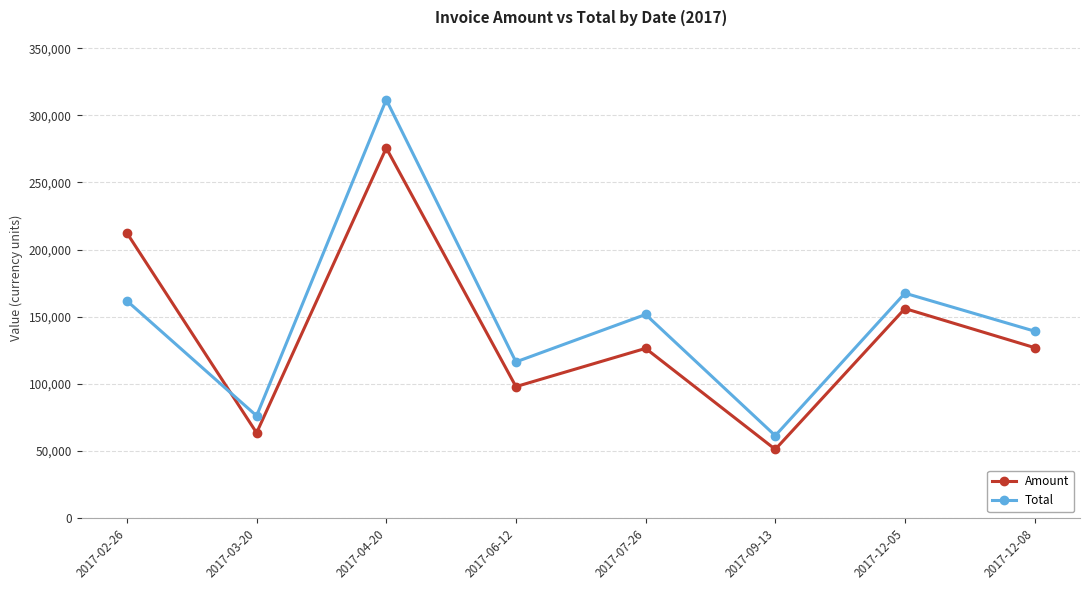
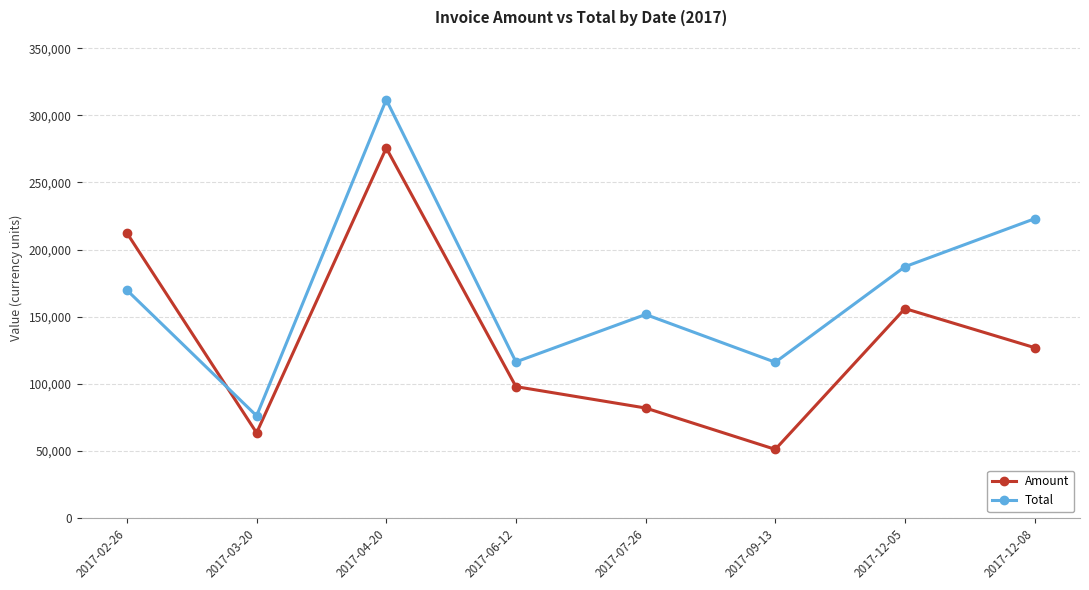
  {
    "Amount": {
      "2017-02-26": "212,000",
      "2017-03-20": "63,000",
      "2017-04-20": "276,000",
      "2017-06-12": "98,000",
-     "2017-07-26": "126,000",
+     "2017-07-26": "82,000",
      "2017-09-13": "51,000",
      "2017-12-05": "156,000",
      "2017-12-08": "127,000"
    },
    "Total": {
-     "2017-02-26": "162,000",
+     "2017-02-26": "170,000",
      "2017-03-20": "76,000",
      "2017-04-20": "312,000",
      "2017-06-12": "116,000",
      "2017-07-26": "152,000",
-     "2017-09-13": "61,000",
-     "2017-12-05": "167,000",
-     "2017-12-08": "139,000"
+     "2017-09-13": "116,000",
+     "2017-12-05": "187,000",
+     "2017-12-08": "223,000"
    }
  }
